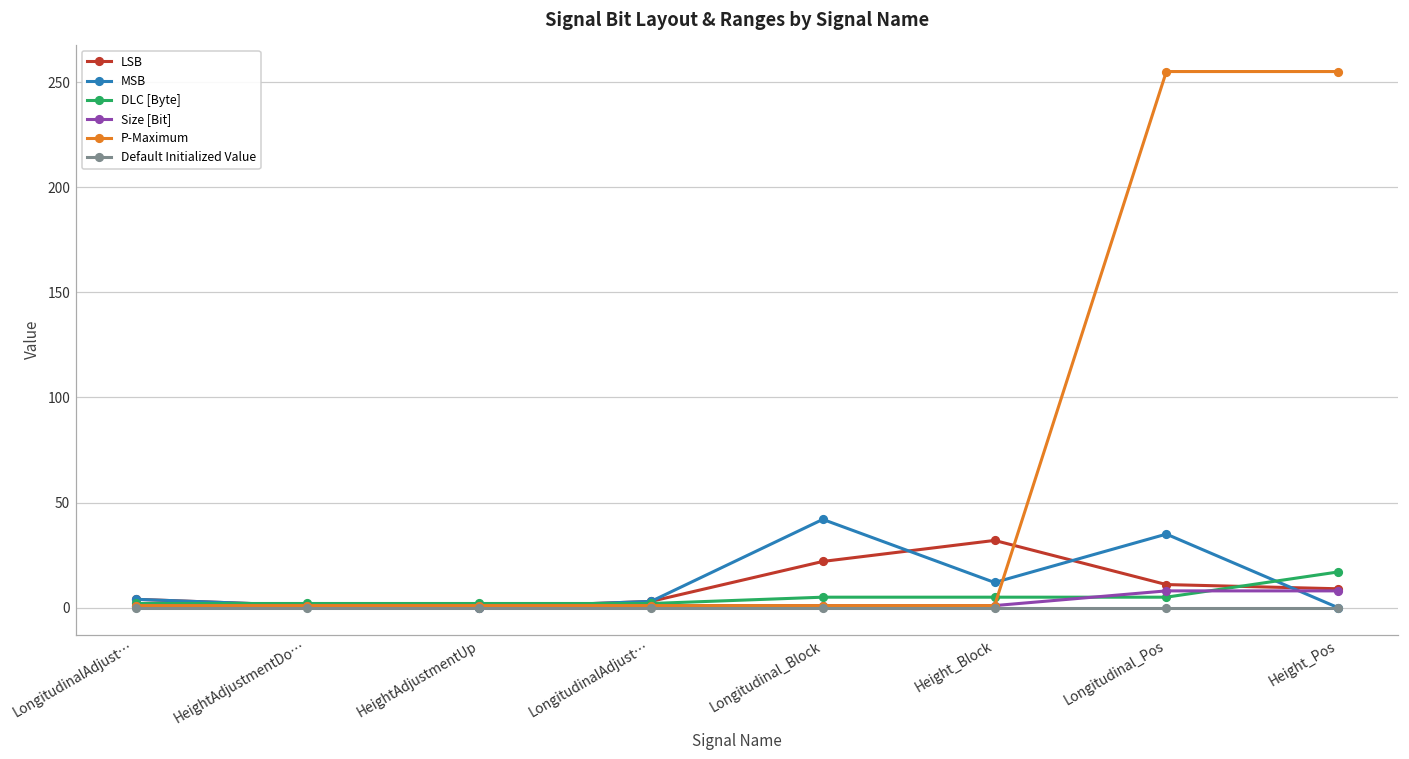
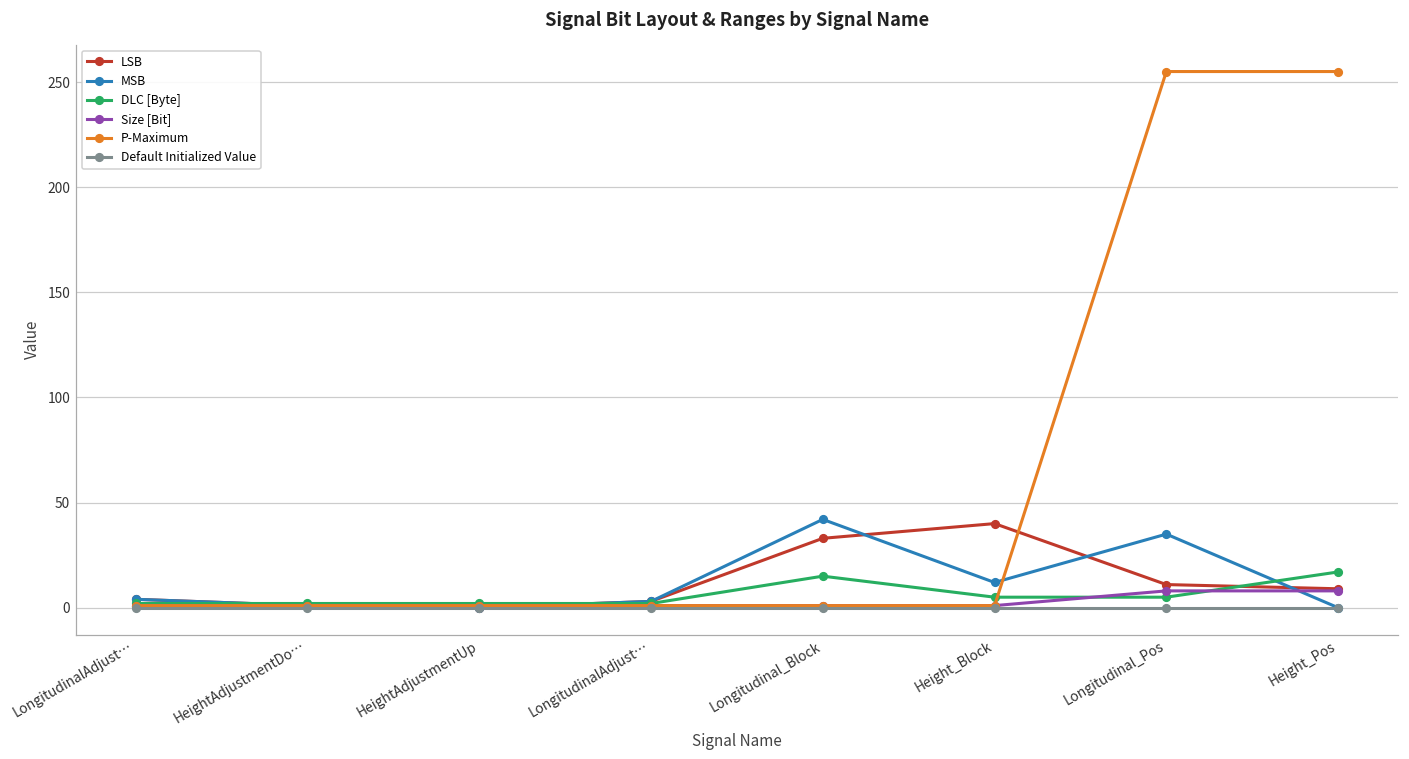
  {
    "LSB": {
-     "Longitudinal_Block": 22,
-     "Height_Block": 32,
+     "Longitudinal_Block": 33,
+     "Height_Block": 40,
      "Longitudinal_Pos": 11
    },
    "MSB": {
      "Longitudinal_Block": 42,
      "Height_Block": 12,
      "Longitudinal_Pos": 35
    },
    "DLC [Byte]": {
-     "Longitudinal_Block": 5,
+     "Longitudinal_Block": 15,
      "Height_Block": 5,
      "Longitudinal_Pos": 5,
      "Height_Pos": 17
    },
    "Size [Bit]": {
      "Longitudinal_Pos": 8
    },
    "P-Maximum": {
      "Longitudinal_Pos": 255,
      "Height_Pos": 255
    },
    "Default Initialized Value": {
      "Longitudinal_Pos": 0
    }
  }
